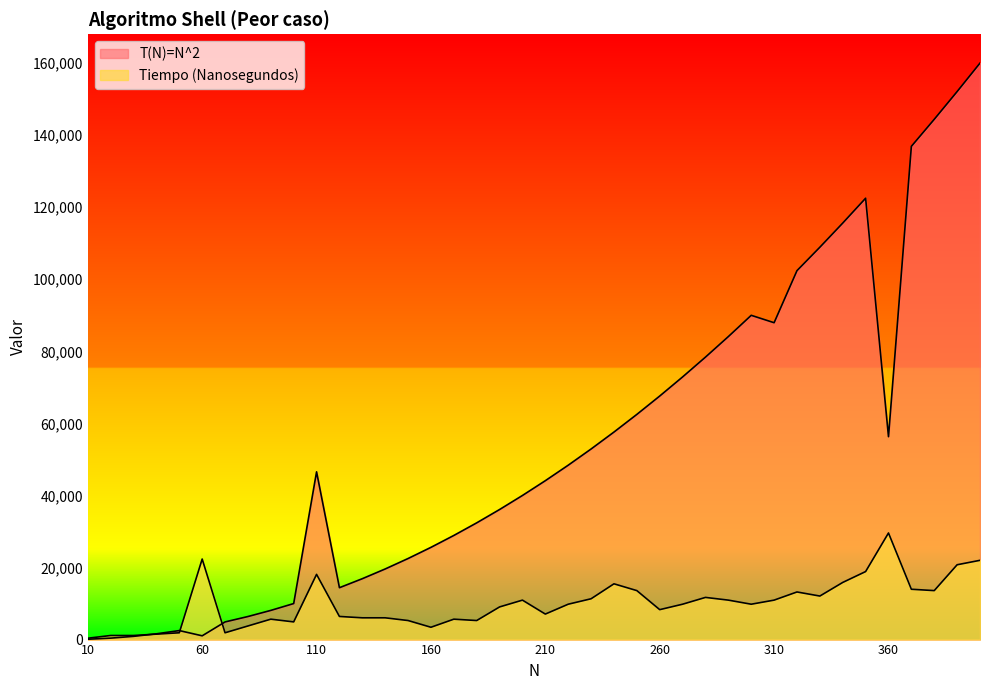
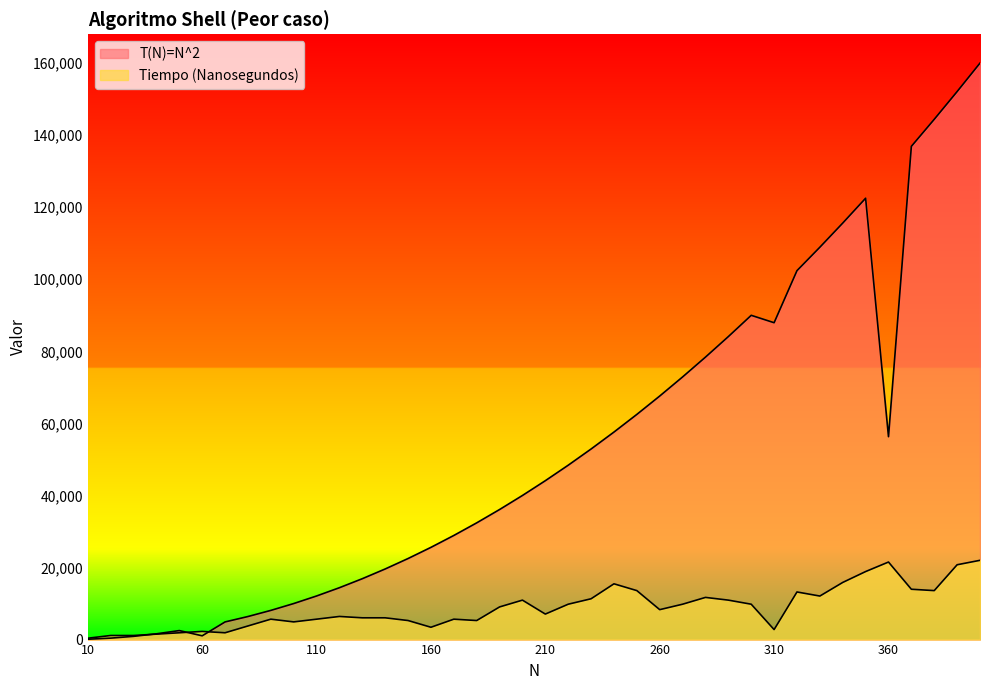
  {
    "T(N)=N^2": {
      "60": "1,000",
-     "110": "47,000",
+     "110": "12,000",
      "160": "26,000",
      "210": "44,000",
      "260": "68,000",
      "310": "88,000",
      "360": "56,000"
    },
    "Tiempo (Nanosegundos)": {
-     "60": "22,000",
-     "110": "18,000",
+     "60": "2,000",
+     "110": "6,000",
      "160": "3,000",
      "210": "7,000",
      "260": "8,000",
-     "310": "11,000",
-     "360": "30,000"
+     "310": "3,000",
+     "360": "22,000"
    }
  }
